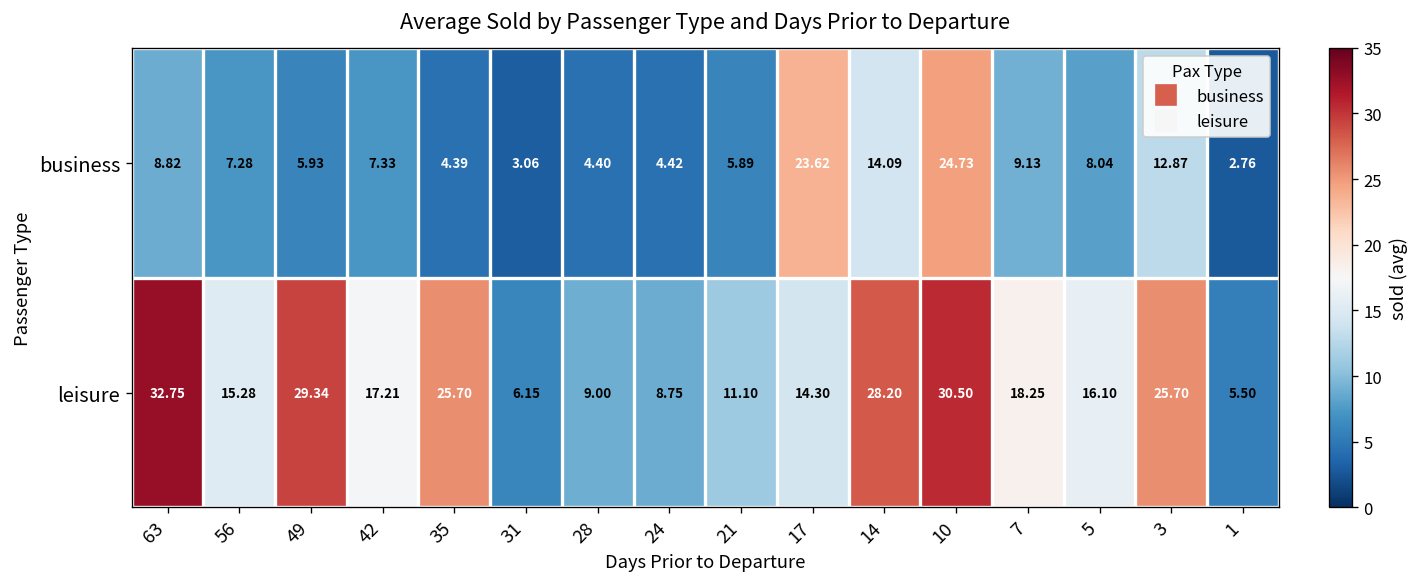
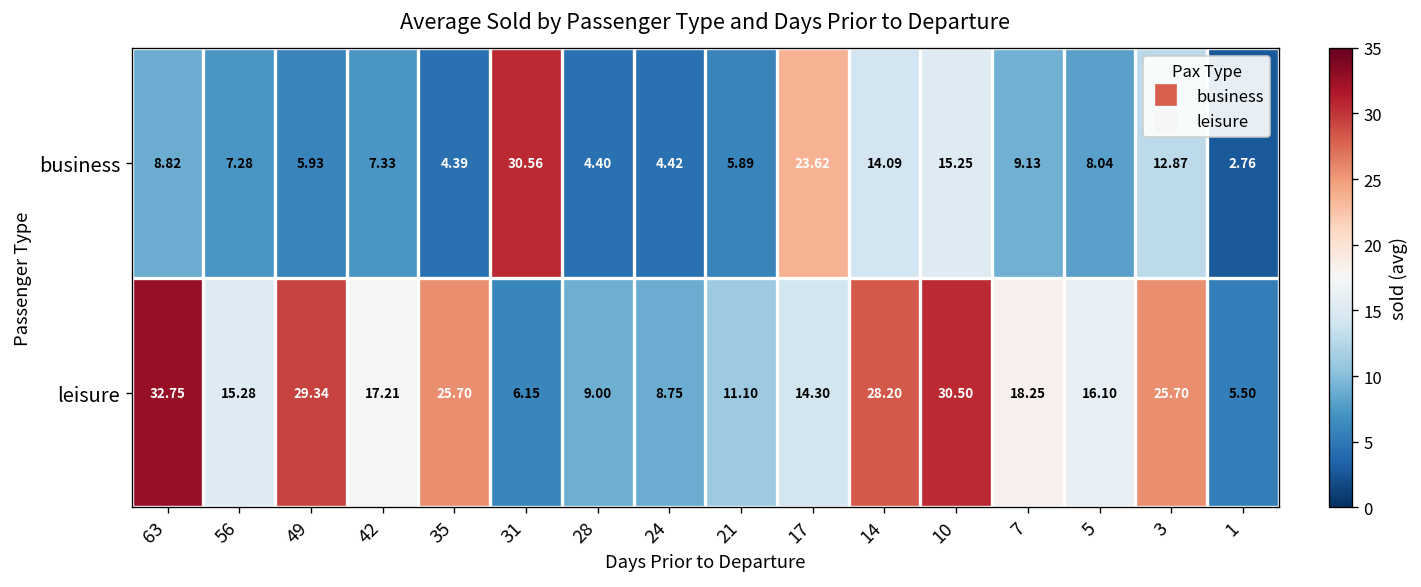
  {
    "business": {
      "63": 8.82,
      "56": 7.28,
      "49": 5.93,
      "42": 7.33,
      "35": 4.39,
-     "31": 3.06,
+     "31": 30.56,
      "28": 4.40,
      "24": 4.42,
      "21": 5.89,
      "17": 23.62,
      "14": 14.09,
-     "10": 24.73,
+     "10": 15.25,
      "7": 9.13,
      "5": 8.04,
      "3": 12.87,
      "1": 2.76
    },
    "leisure": {
      "63": 32.75,
      "56": 15.28,
      "49": 29.34,
      "42": 17.21,
      "35": 25.70,
      "31": 6.15,
      "28": 9.00,
      "24": 8.75,
      "21": 11.10,
      "17": 14.30,
      "14": 28.20,
      "10": 30.50,
      "7": 18.25,
      "5": 16.10,
      "3": 25.70,
      "1": 5.50
    }
  }
